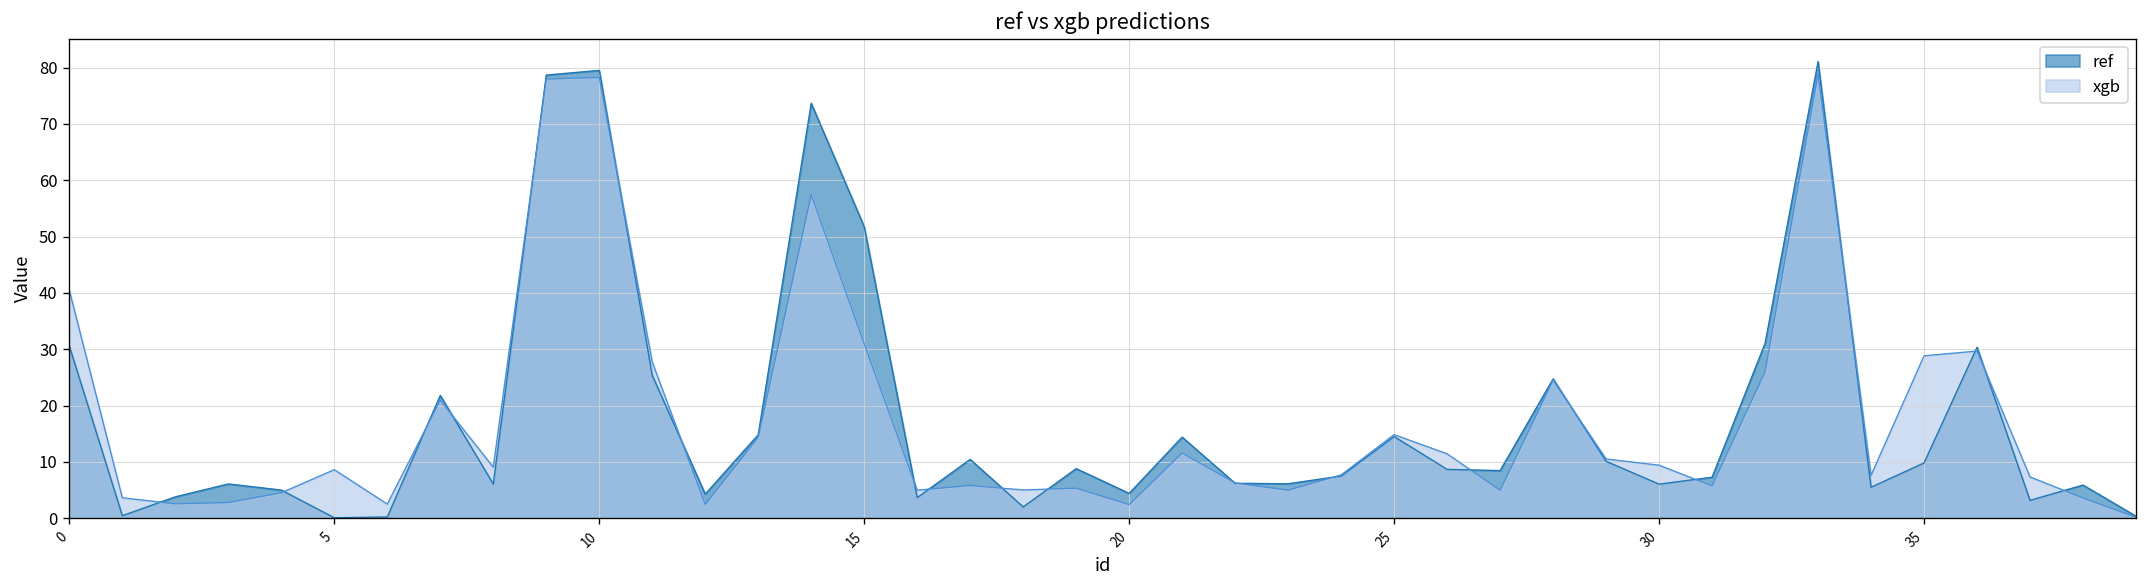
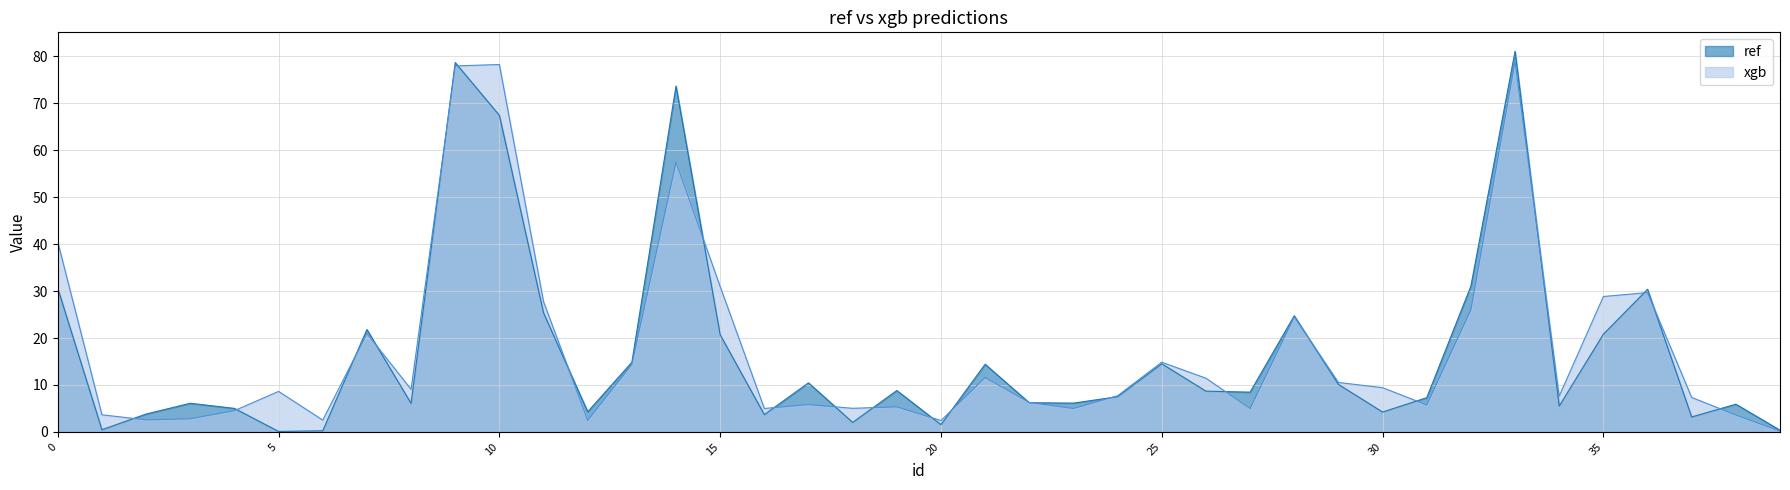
  {
    "ref": {
      "0": 31,
      "5": 0,
-     "10": 80,
-     "15": 52,
-     "20": 4,
-     "30": 6,
-     "35": 10
+     "10": 67,
+     "15": 21,
+     "20": 2,
+     "30": 4,
+     "35": 21
    },
    "xgb": {
      "0": 40,
      "5": 9,
      "10": 78,
      "15": 31,
      "20": 2,
      "30": 9,
      "35": 29
    }
  }
